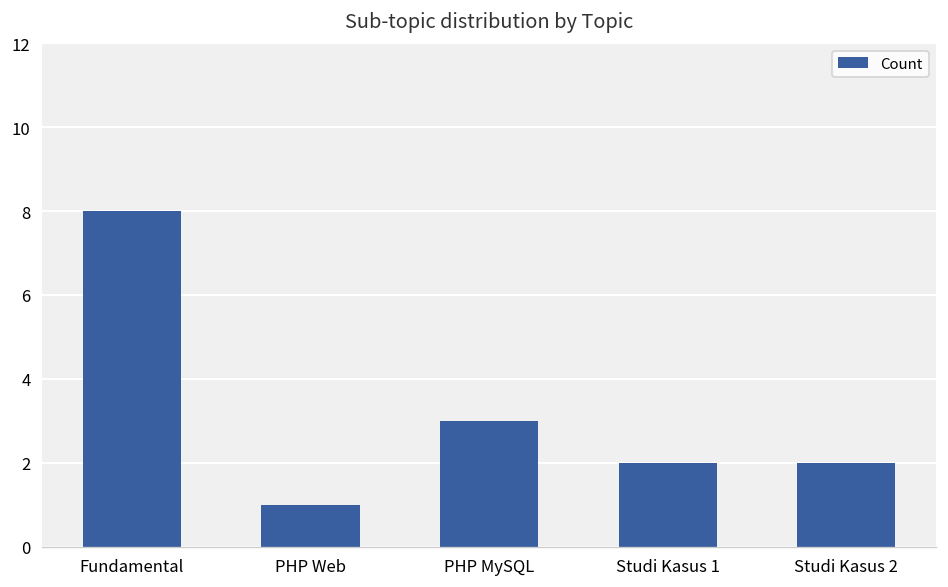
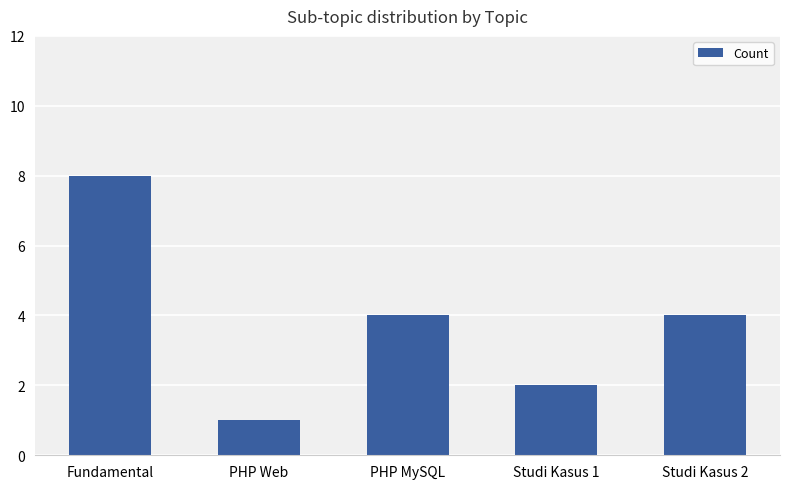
  {
    "Fundamental": 8,
    "PHP Web": 1,
-   "PHP MySQL": 3,
+   "PHP MySQL": 4,
    "Studi Kasus 1": 2,
-   "Studi Kasus 2": 2
+   "Studi Kasus 2": 4
  }
